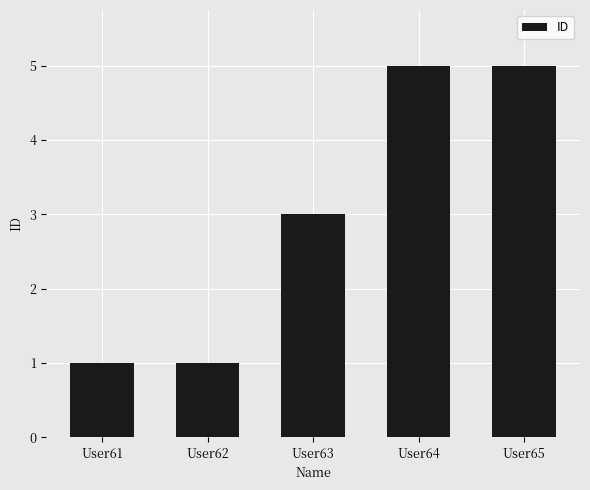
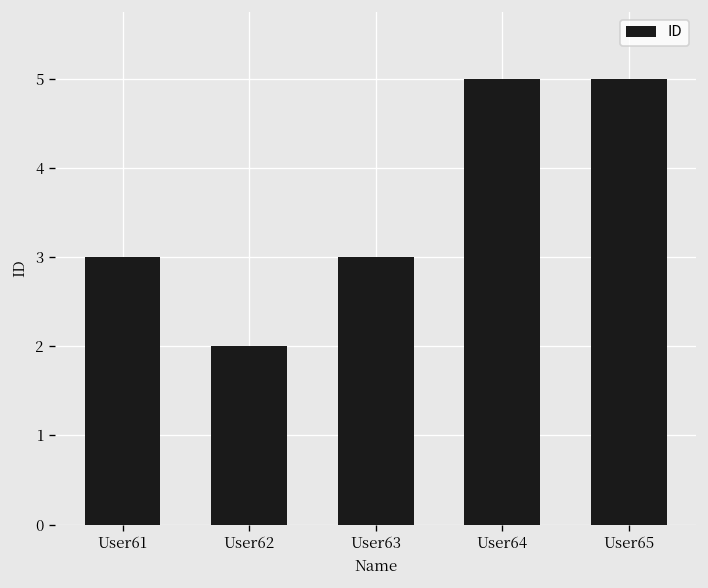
  {
-   "User61": 1,
-   "User62": 1,
+   "User61": 3,
+   "User62": 2,
    "User63": 3,
    "User64": 5,
    "User65": 5
  }
